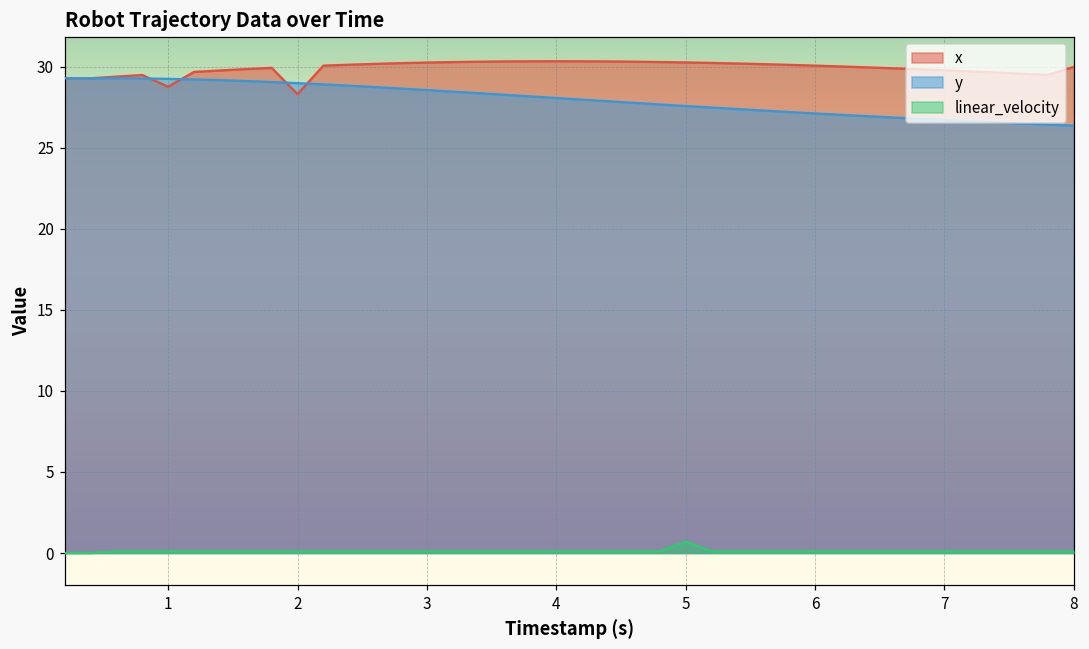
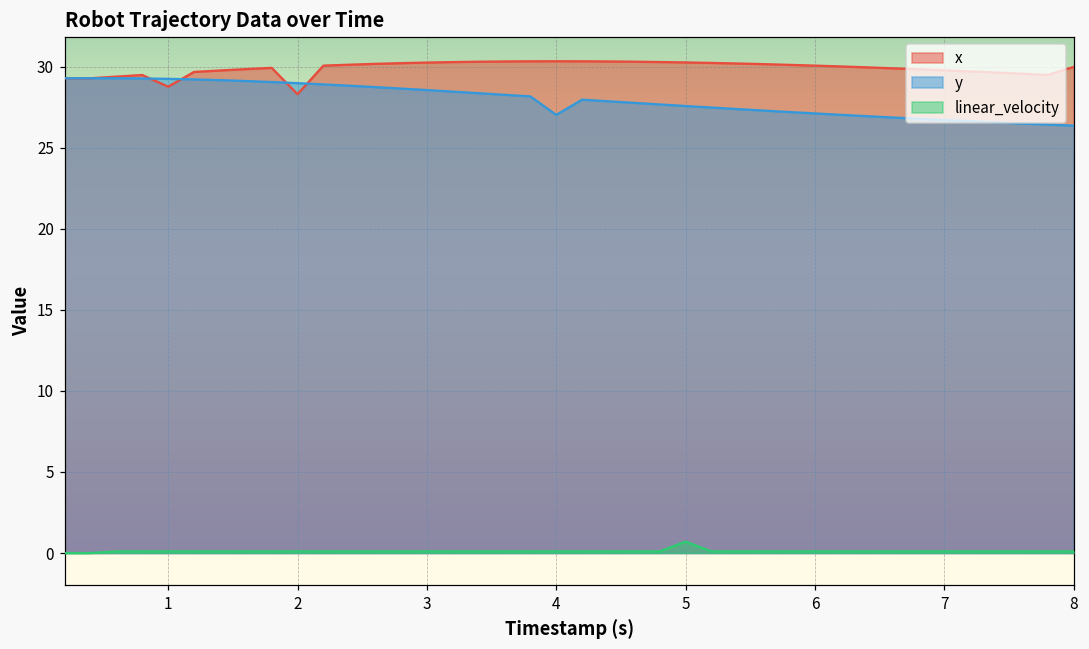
  {
    "x": {
      "1": 28.8,
      "2": 28.3,
      "3": 30.3,
      "4": 30.3,
      "5": 30.3,
      "6": 30.1,
      "8": 30.0
    },
    "y": {
      "1": 29.3,
      "2": 29.0,
      "3": 28.6,
-     "4": 28.1,
+     "4": 27.0,
      "5": 27.6,
      "6": 27.1,
      "7": 26.7,
      "8": 26.4
    },
    "linear_velocity": {
      "1": 0.1,
      "2": 0.1,
      "3": 0.1,
      "4": 0.1,
      "5": 0.7,
      "6": 0.1,
      "7": 0.1,
      "8": 0.1
    }
  }
